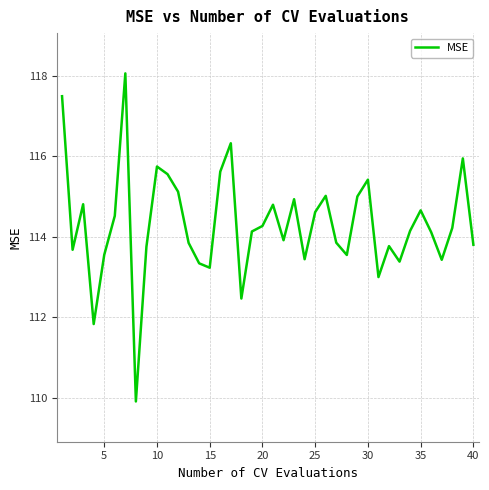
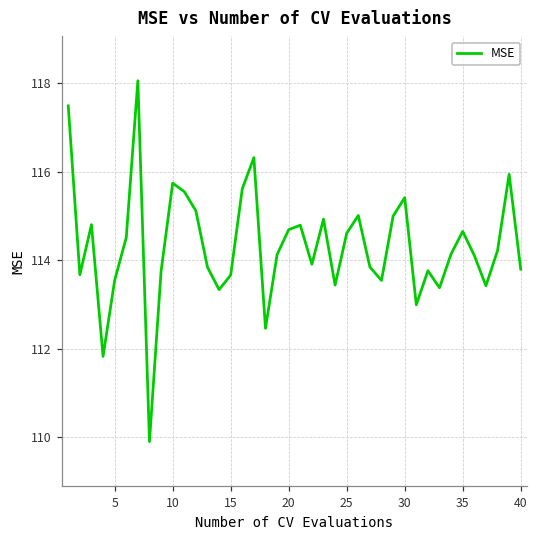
  {
    "5": 113.5,
    "10": 115.7,
-   "15": 113.2,
-   "20": 114.3,
+   "15": 113.7,
+   "20": 114.7,
    "25": 114.6,
    "30": 115.4,
    "35": 114.7,
    "40": 113.8
  }
